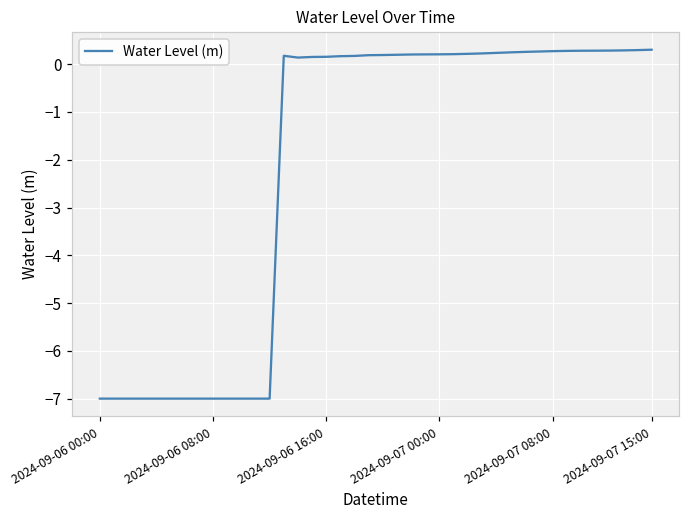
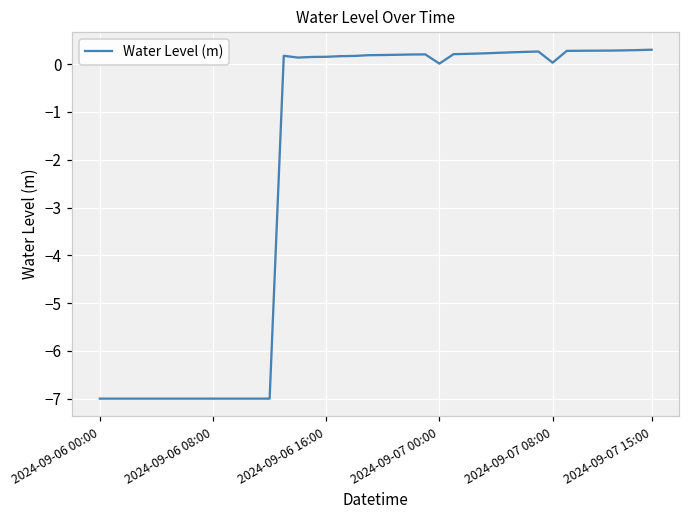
  {
    "2024-09-06 00:00": -7.0,
    "2024-09-06 08:00": -7.0,
    "2024-09-06 16:00": 0.2,
-   "2024-09-07 00:00": 0.2,
-   "2024-09-07 08:00": 0.3,
+   "2024-09-07 00:00": 0.0,
+   "2024-09-07 08:00": 0.0,
    "2024-09-07 15:00": 0.3
  }
